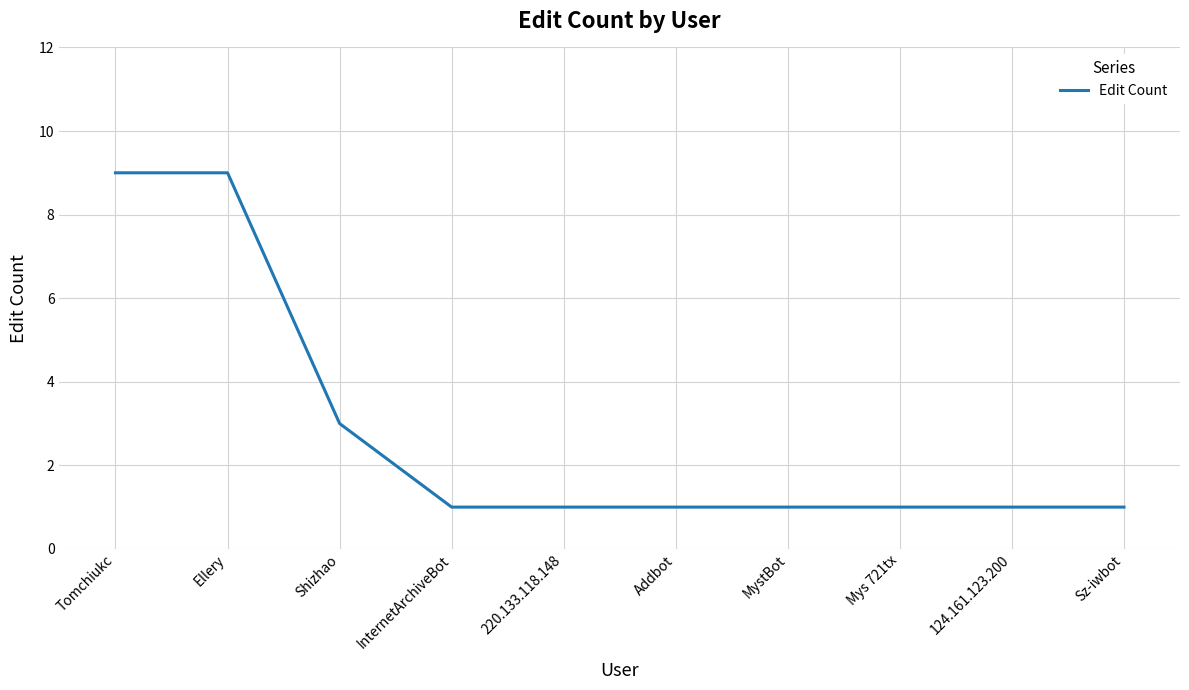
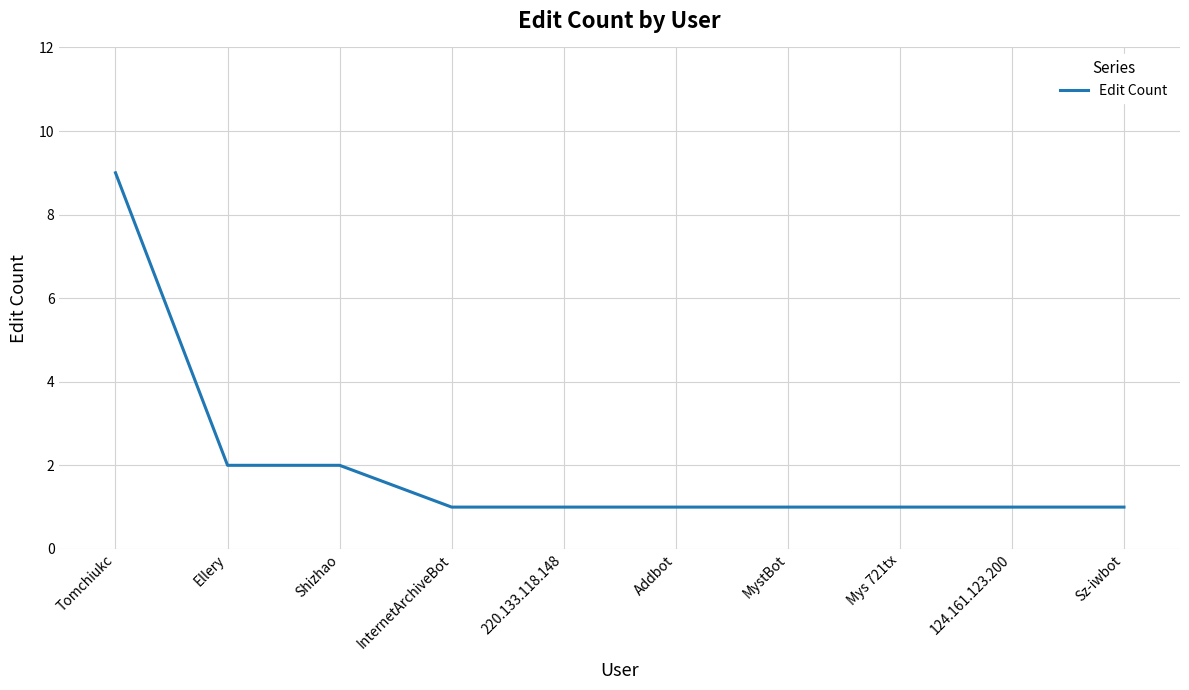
  {
    "Tomchiukc": 9,
-   "Ellery": 9,
-   "Shizhao": 3,
+   "Ellery": 2,
+   "Shizhao": 2,
    "InternetArchiveBot": 1,
    "220.133.118.148": 1,
    "Addbot": 1,
    "MystBot": 1,
    "Mys 721tx": 1,
    "124.161.123.200": 1,
    "Sz-iwbot": 1
  }
